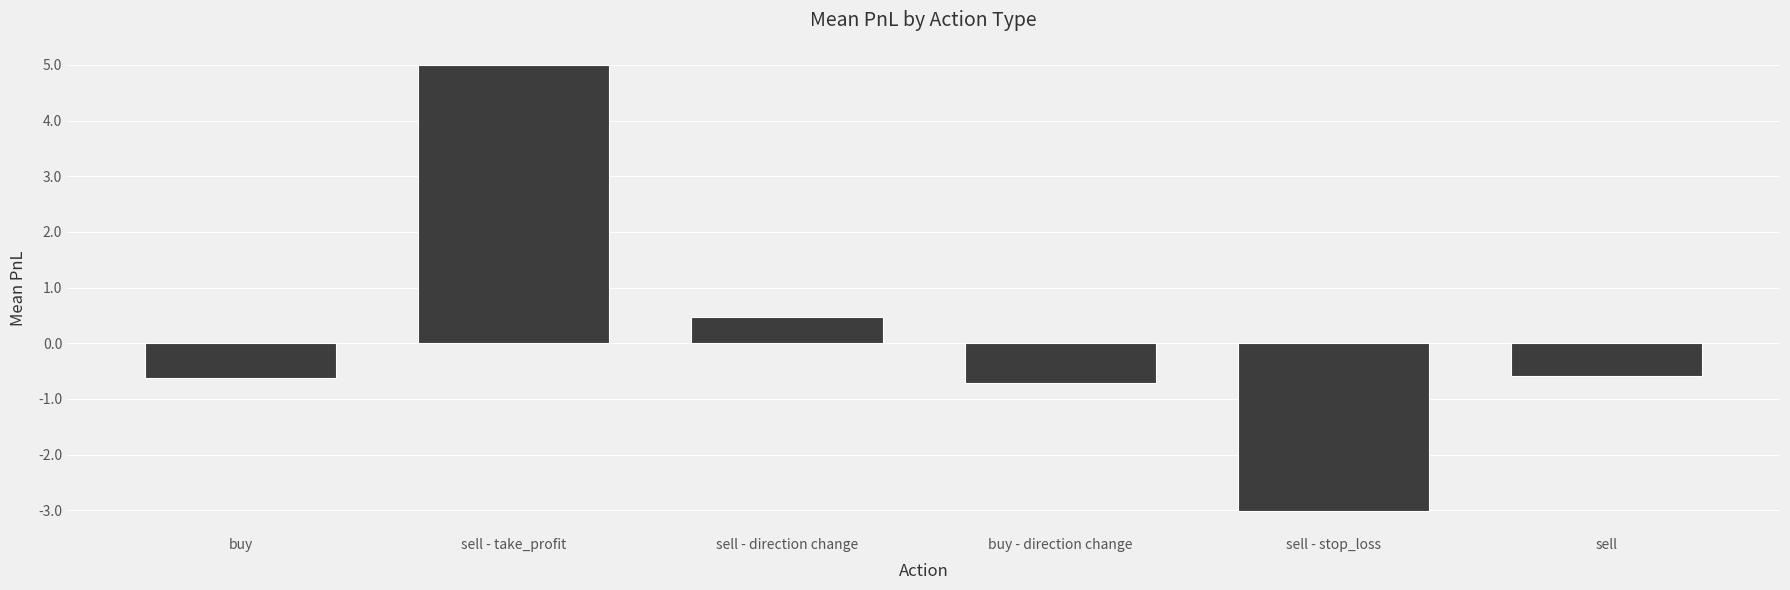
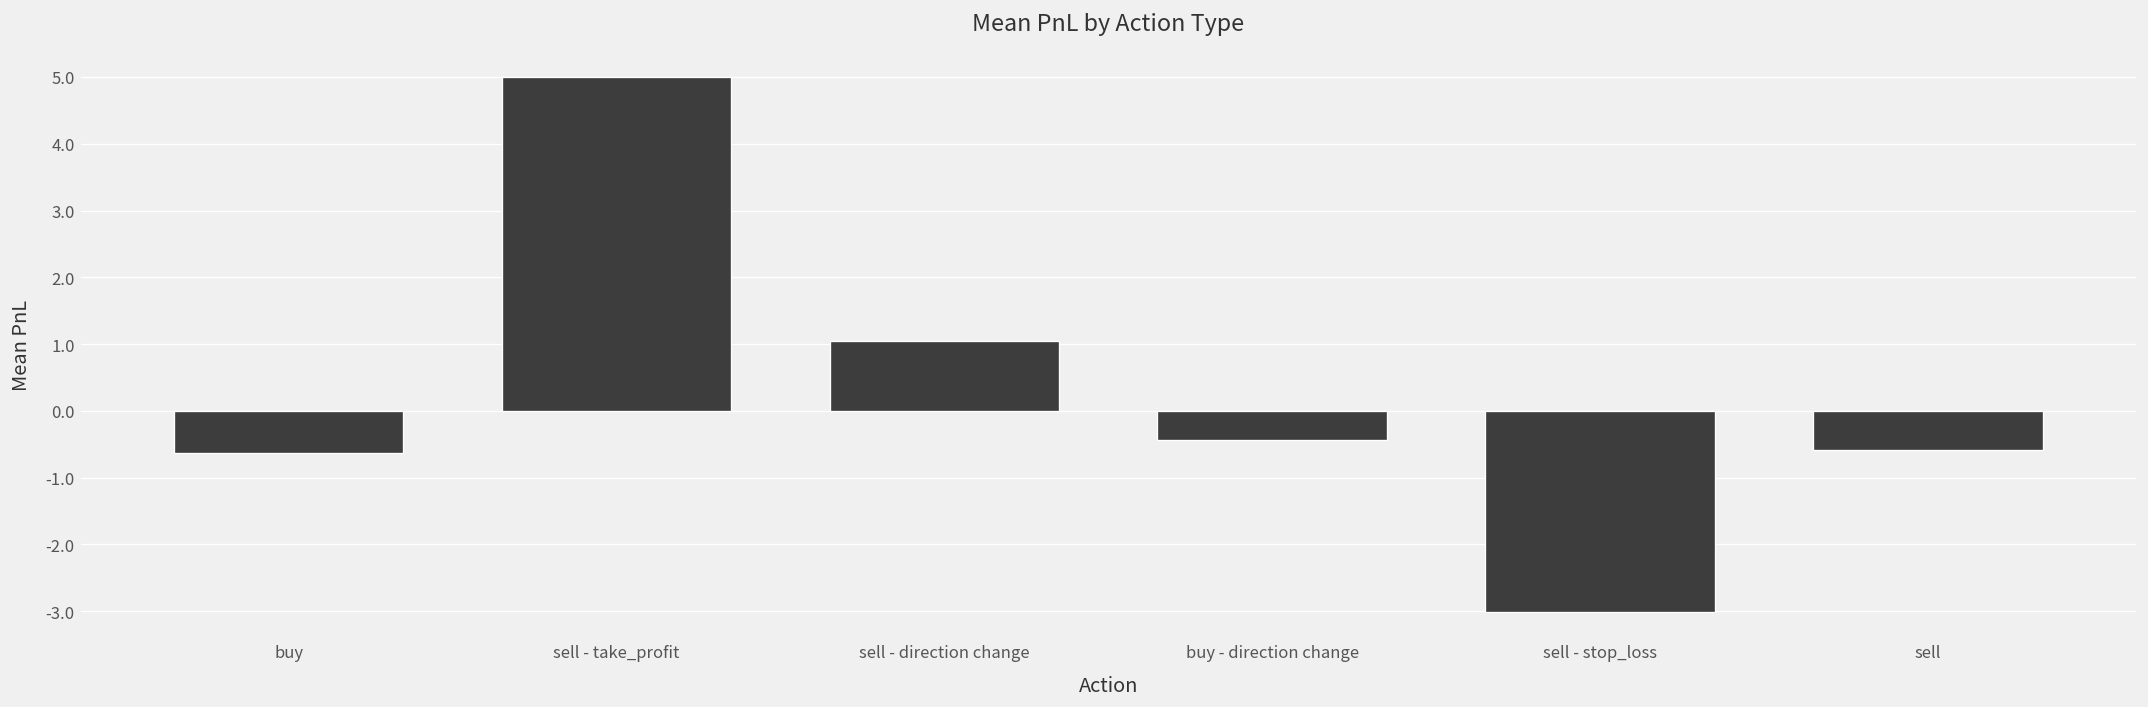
  {
    "buy": -0.6,
    "sell - take_profit": 5.0,
-   "sell - direction change": 0.5,
-   "buy - direction change": -0.7,
+   "sell - direction change": 1.1,
+   "buy - direction change": -0.4,
    "sell - stop_loss": -3.0,
    "sell": -0.6
  }
